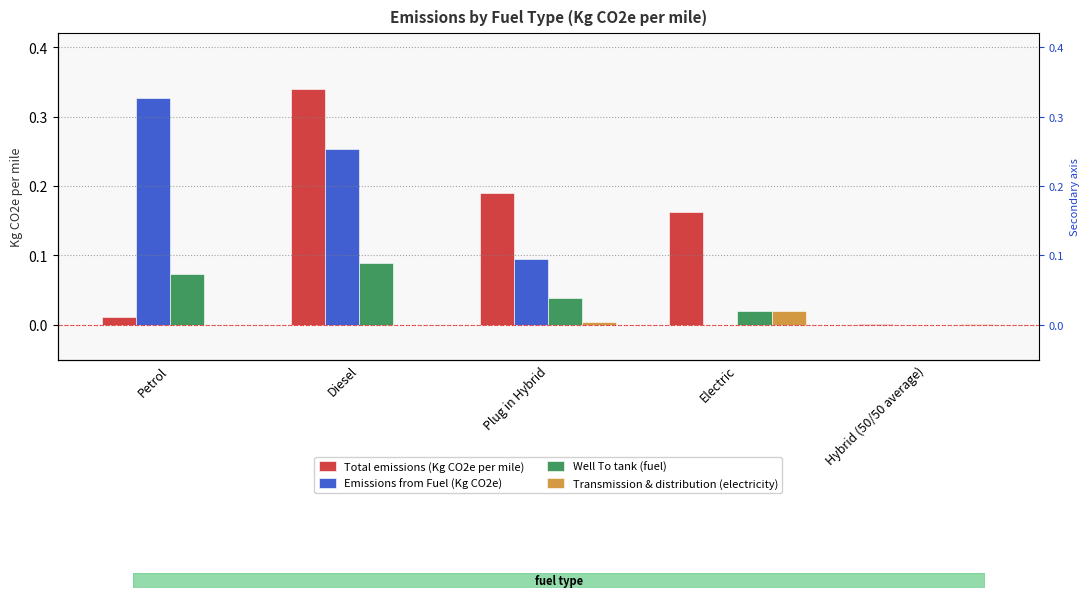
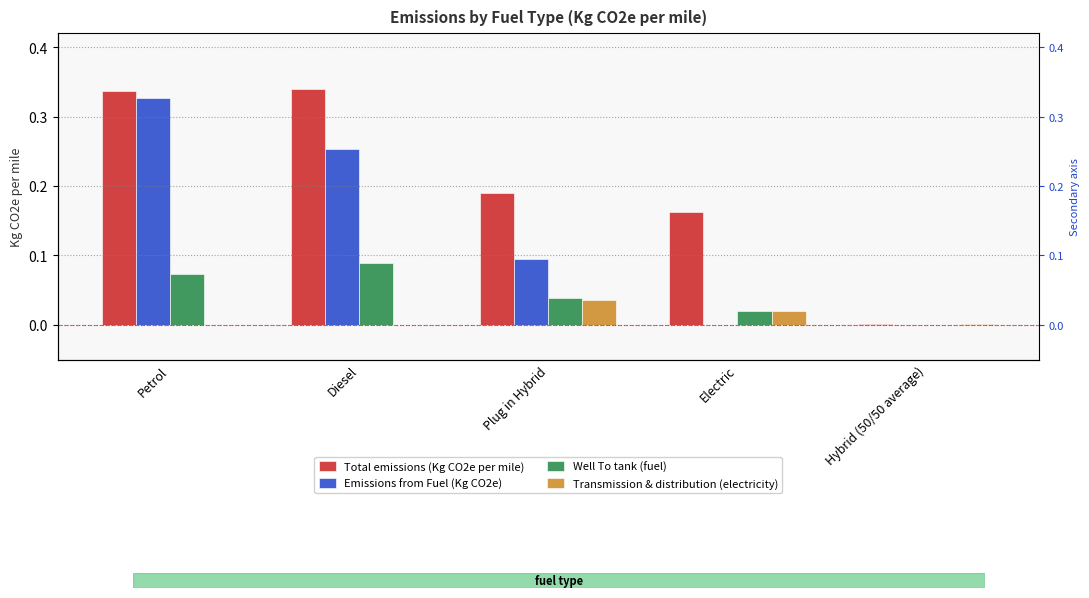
  {
    "Total emissions (Kg CO2e per mile)": {
-     "Petrol": 0.01,
+     "Petrol": 0.34,
      "Diesel": 0.34,
      "Plug in Hybrid": 0.19,
      "Electric": 0.16
    },
    "Emissions from Fuel (Kg CO2e)": {
      "Petrol": 0.33,
      "Diesel": 0.25,
      "Plug in Hybrid": 0.09,
      "Electric": 0.00,
      "Hybrid (50/50 average)": 0.00
    },
    "Well To tank (fuel)": {
      "Petrol": 0.07,
      "Diesel": 0.09,
      "Plug in Hybrid": 0.04,
      "Electric": 0.02,
      "Hybrid (50/50 average)": 0.00
    },
    "Transmission & distribution (electricity)": {
      "Petrol": 0.00,
      "Diesel": 0.00,
-     "Plug in Hybrid": 0.00,
+     "Plug in Hybrid": 0.04,
      "Electric": 0.02
    }
  }
